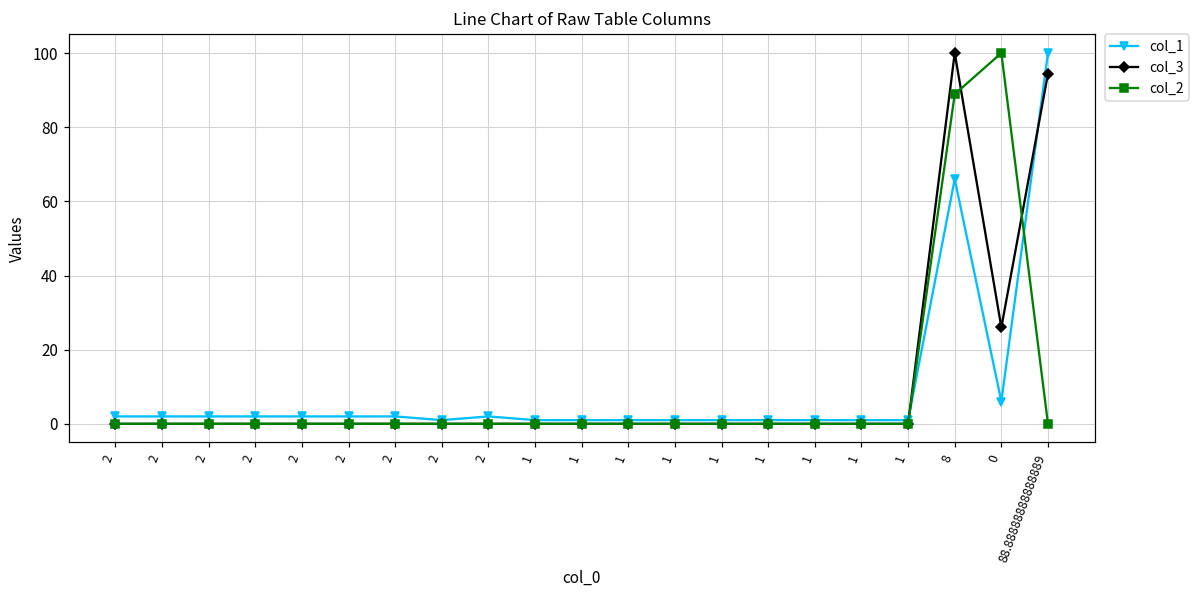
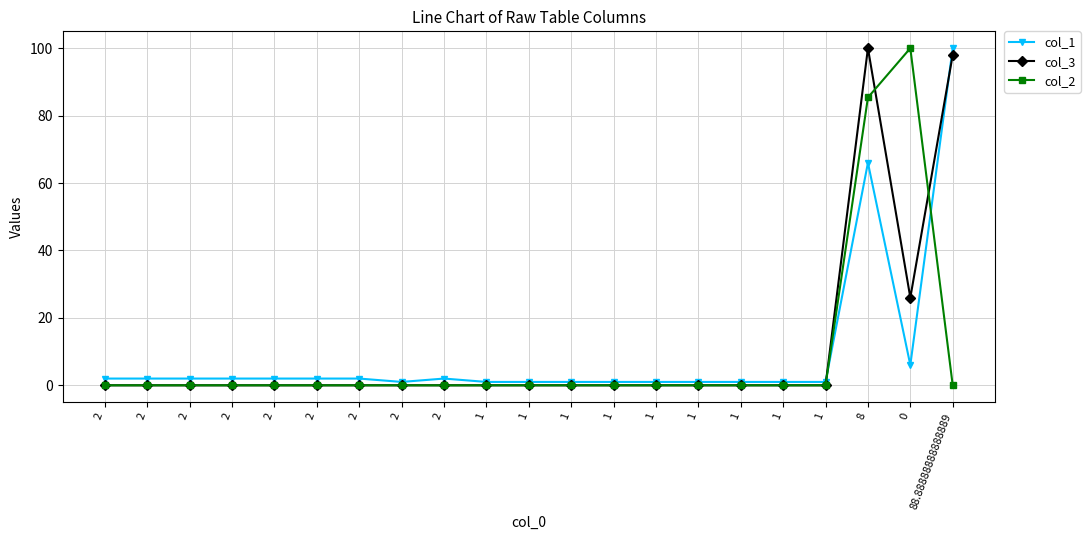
  {
    "col_1": {
      "8": 66,
      "0": 6,
      "88.88888888888889": 100
    },
    "col_3": {
      "8": 100,
      "0": 26,
-     "88.88888888888889": 94
+     "88.88888888888889": 98
    },
    "col_2": {
-     "8": 89,
+     "8": 85,
      "0": 100,
      "88.88888888888889": 0
    }
  }
